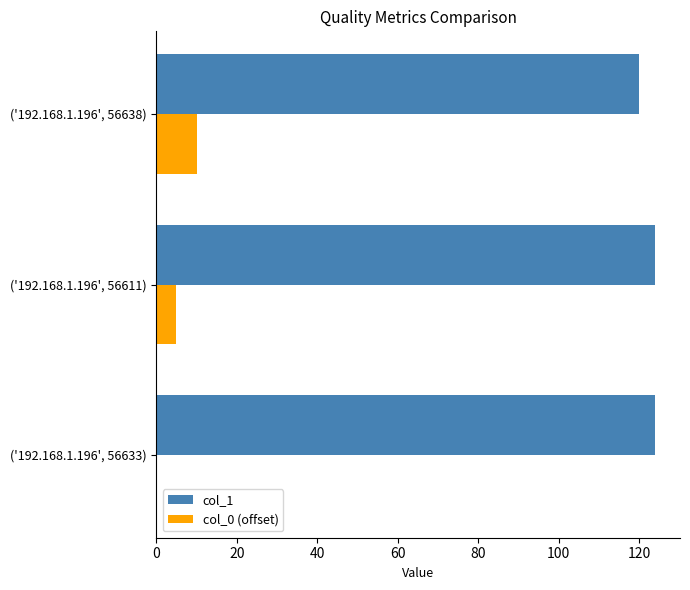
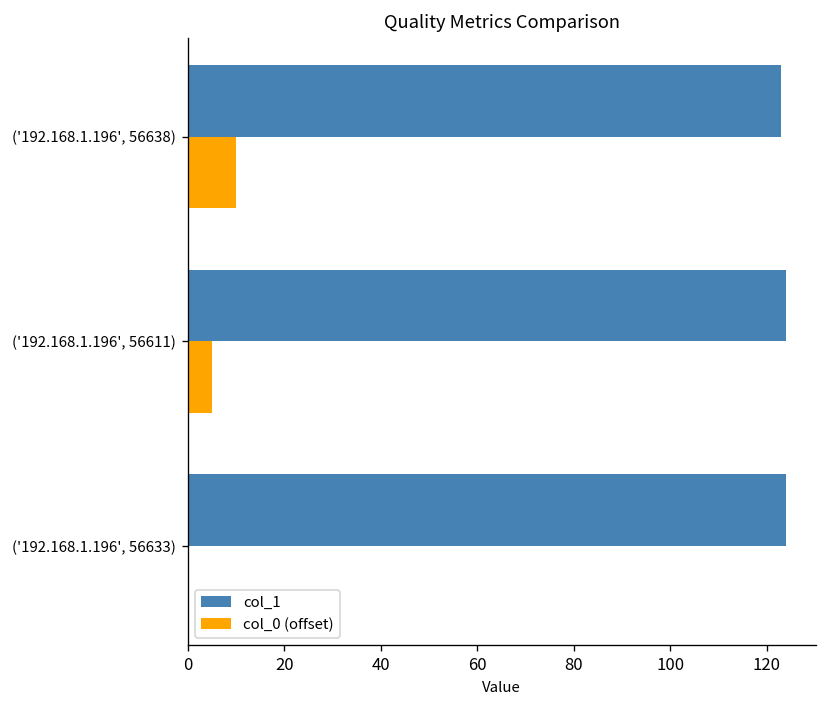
  {
    "col_1": {
-     "('192.168.1.196', 56638)": 120,
+     "('192.168.1.196', 56638)": 123,
      "('192.168.1.196', 56611)": 124,
      "('192.168.1.196', 56633)": 124
    },
    "col_0 (offset)": {
      "('192.168.1.196', 56638)": 10,
      "('192.168.1.196', 56611)": 5,
      "('192.168.1.196', 56633)": 0
    }
  }
